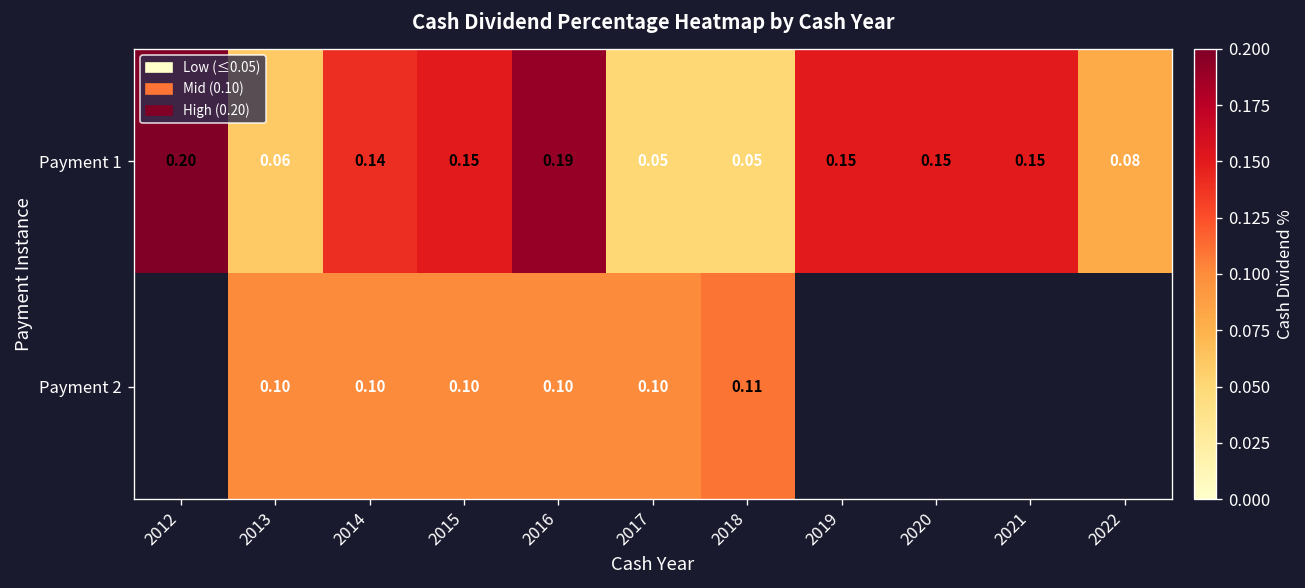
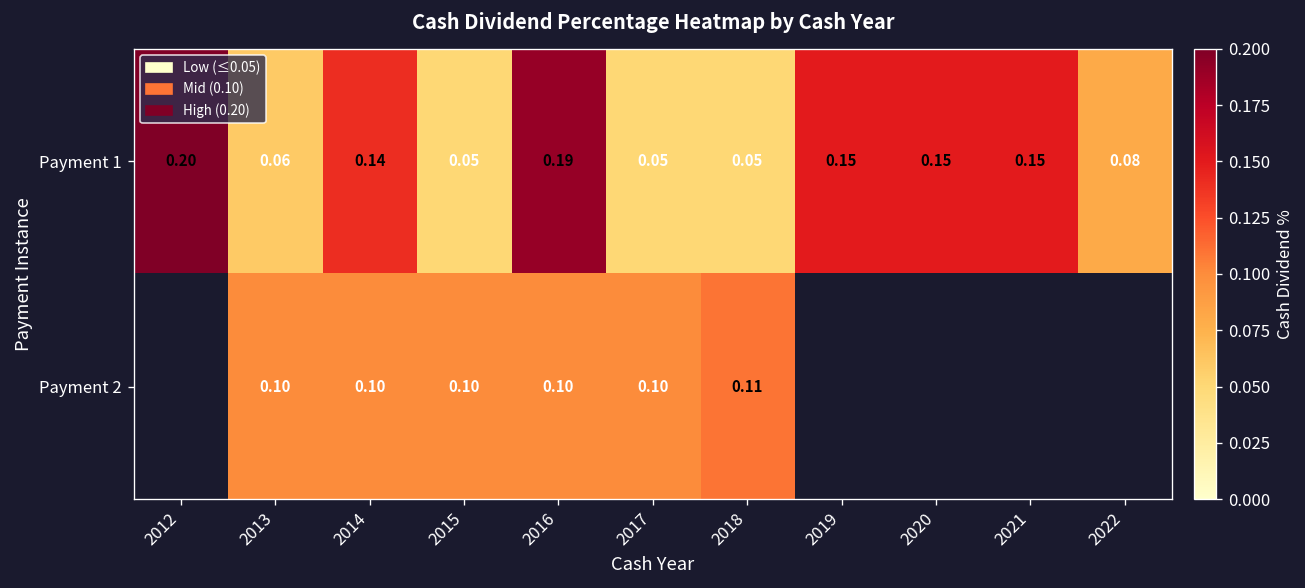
  {
    "Payment 1": {
      "2012": 0.20,
      "2013": 0.06,
      "2014": 0.14,
-     "2015": 0.15,
+     "2015": 0.05,
      "2016": 0.19,
      "2017": 0.05,
      "2018": 0.05,
      "2019": 0.15,
      "2020": 0.15,
      "2021": 0.15,
      "2022": 0.08
    },
    "Payment 2": {
      "2013": 0.10,
      "2014": 0.10,
      "2015": 0.10,
      "2016": 0.10,
      "2017": 0.10,
      "2018": 0.11
    }
  }
